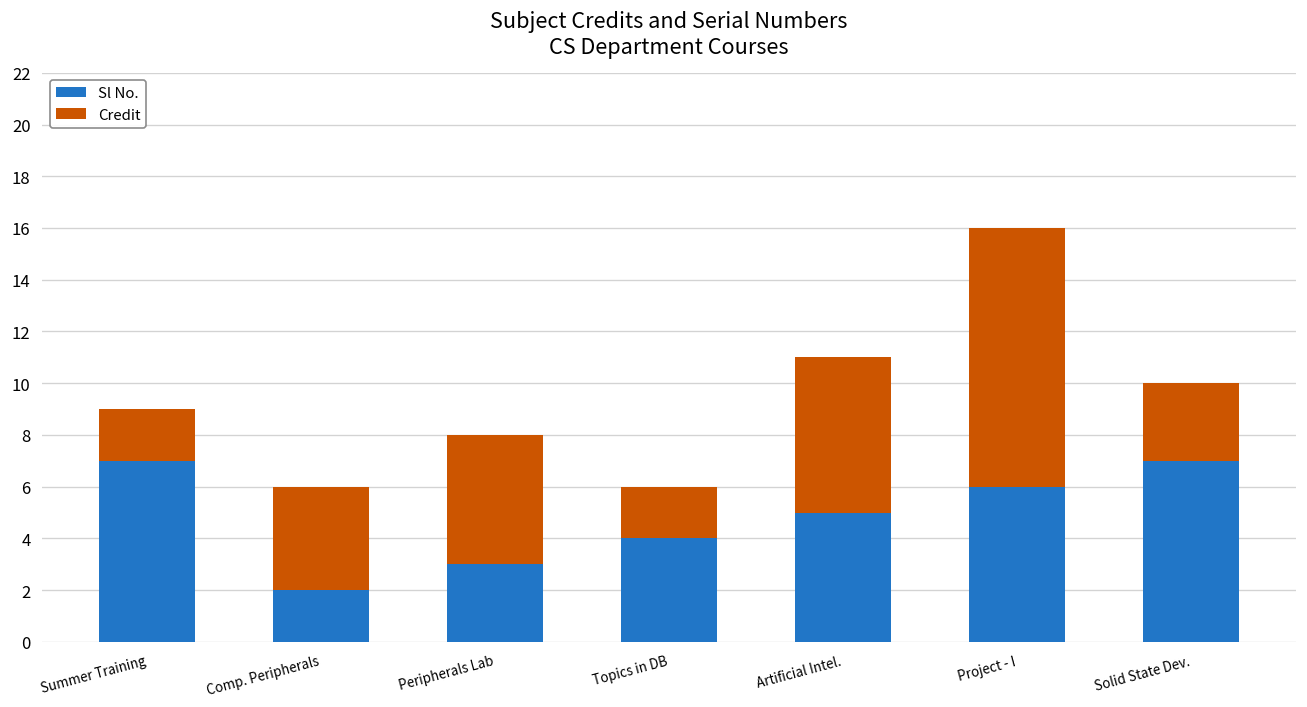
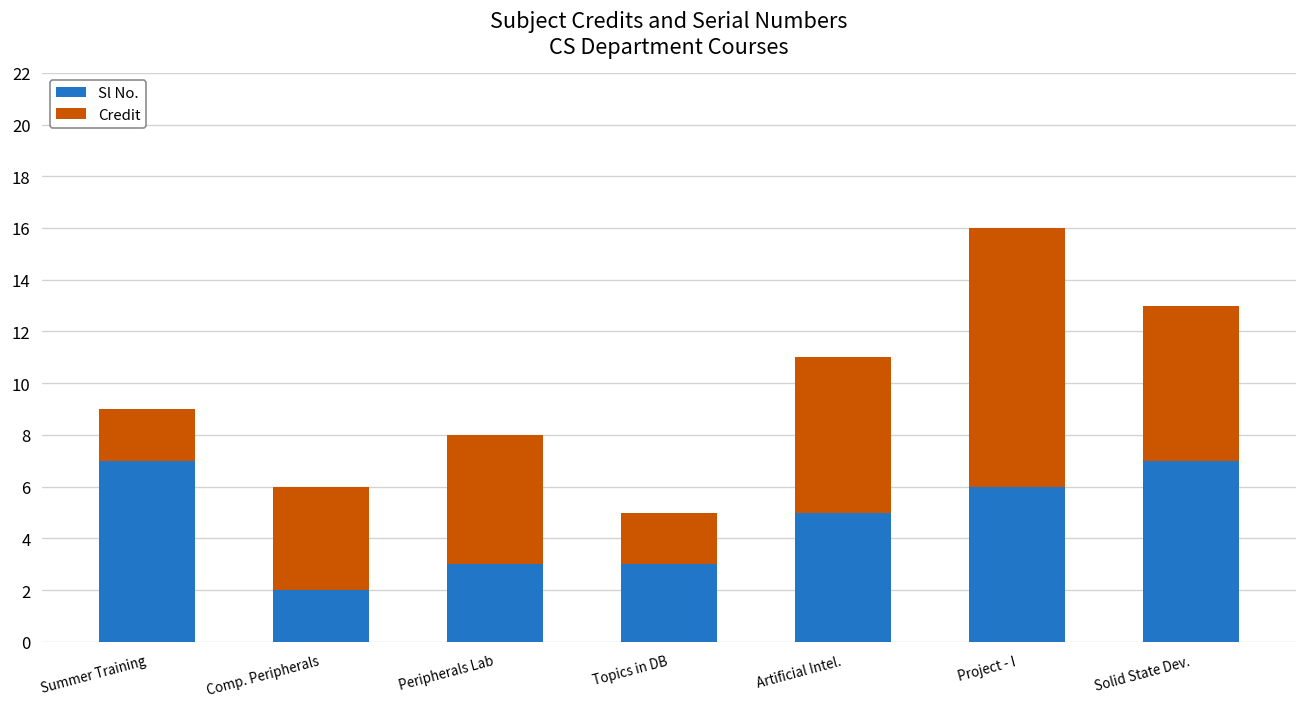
  {
    "Sl No.": {
      "Summer Training": 7,
      "Comp. Peripherals": 2,
      "Peripherals Lab": 3,
-     "Topics in DB": 4,
+     "Topics in DB": 3,
      "Artificial Intel.": 5,
      "Project - I": 6,
      "Solid State Dev.": 7
    },
    "Credit": {
      "Summer Training": 2,
      "Comp. Peripherals": 4,
      "Peripherals Lab": 5,
      "Topics in DB": 2,
      "Artificial Intel.": 6,
      "Project - I": 10,
-     "Solid State Dev.": 3
+     "Solid State Dev.": 6
    }
  }
